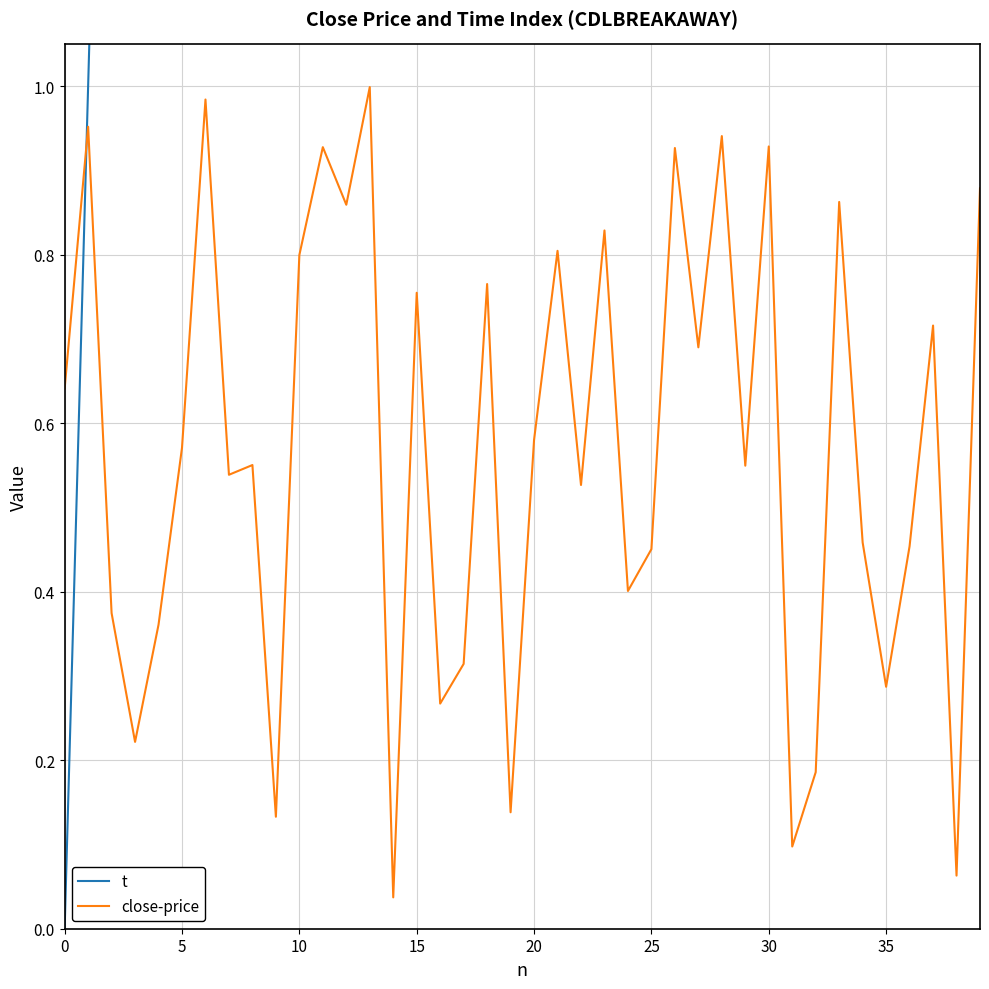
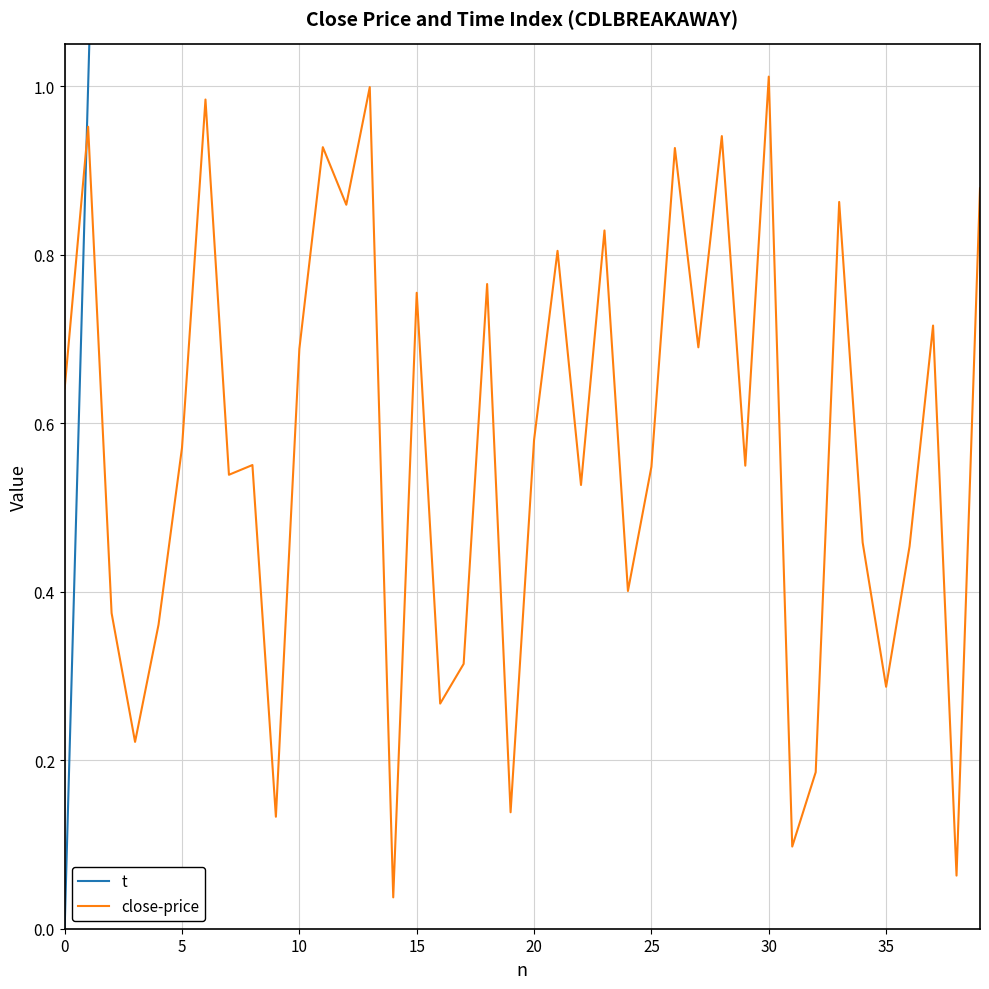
  {
    "t": {
      "0": 0.00
    },
    "close-price": {
      "0": 0.64,
      "5": 0.57,
-     "10": 0.80,
+     "10": 0.69,
      "15": 0.76,
      "20": 0.58,
-     "25": 0.45,
-     "30": 0.93,
+     "25": 0.55,
+     "30": 1.01,
      "35": 0.29
    }
  }
